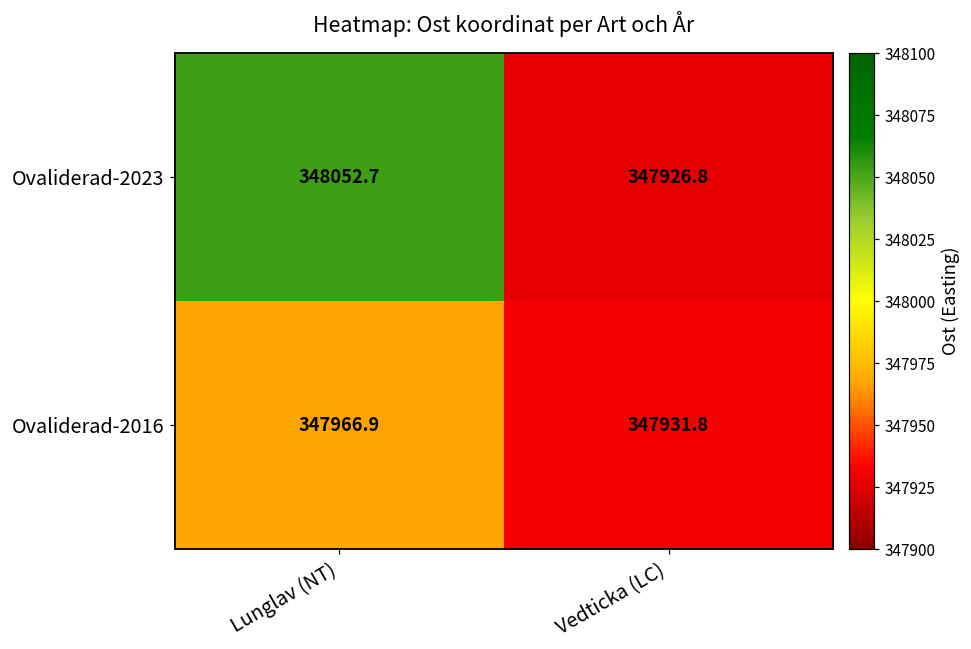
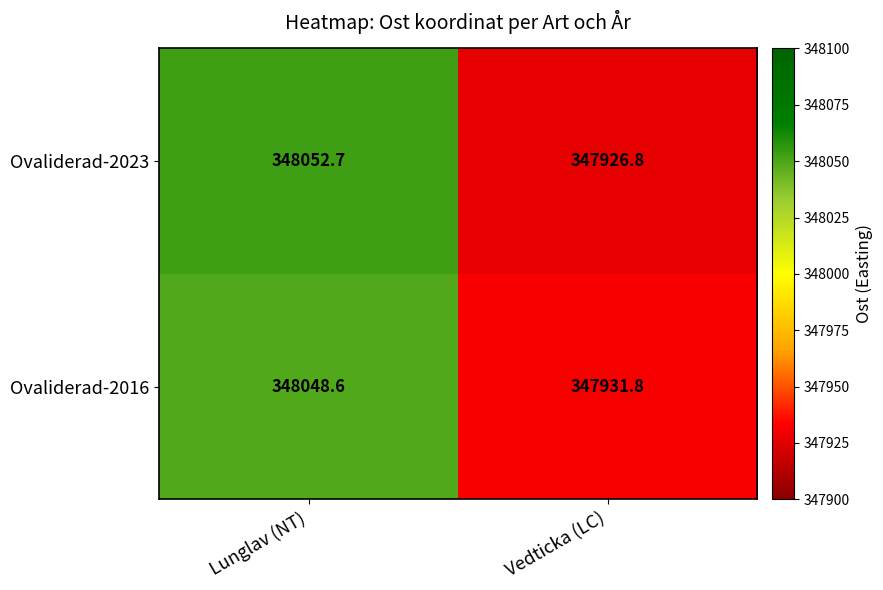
  {
    "Ovaliderad-2023": {
      "Lunglav (NT)": 348052.7,
      "Vedticka (LC)": 347926.8
    },
    "Ovaliderad-2016": {
-     "Lunglav (NT)": 347966.9,
+     "Lunglav (NT)": 348048.6,
      "Vedticka (LC)": 347931.8
    }
  }
